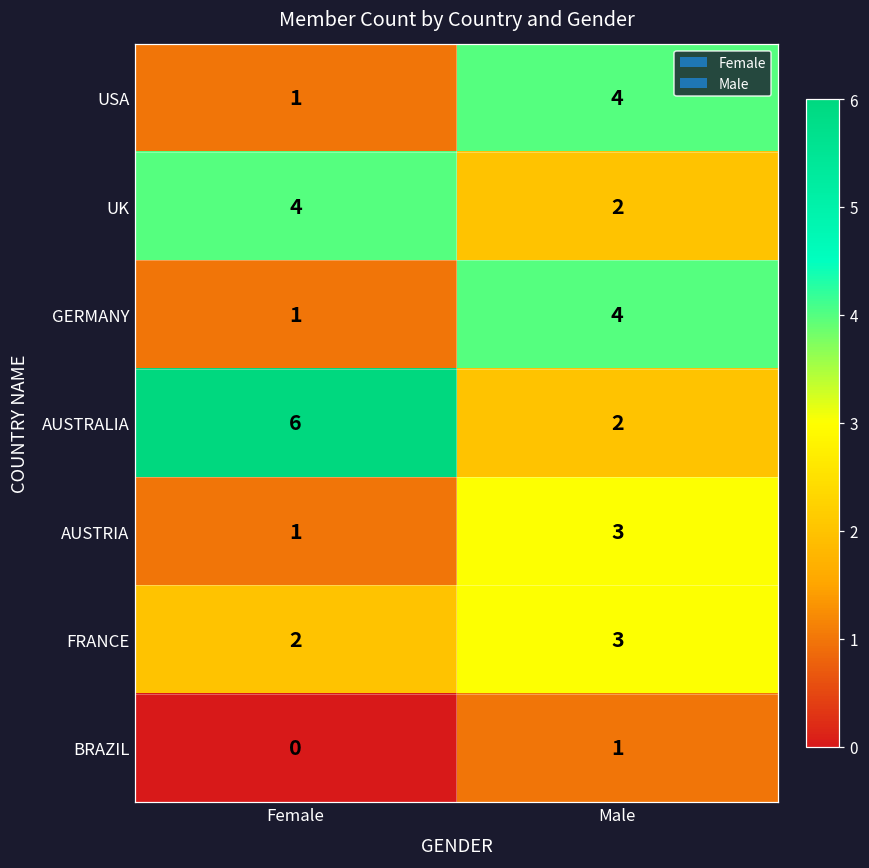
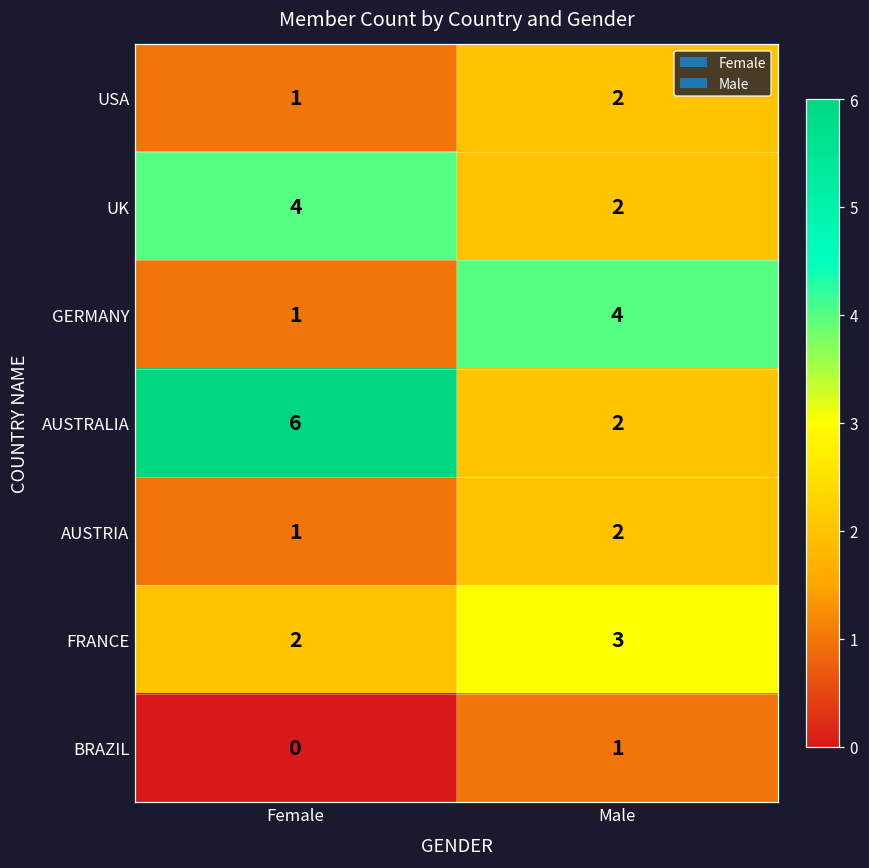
  {
    "USA": {
      "Female": 1,
-     "Male": 4
+     "Male": 2
    },
    "UK": {
      "Female": 4,
      "Male": 2
    },
    "GERMANY": {
      "Female": 1,
      "Male": 4
    },
    "AUSTRALIA": {
      "Female": 6,
      "Male": 2
    },
    "AUSTRIA": {
      "Female": 1,
-     "Male": 3
+     "Male": 2
    },
    "FRANCE": {
      "Female": 2,
      "Male": 3
    },
    "BRAZIL": {
      "Female": 0,
      "Male": 1
    }
  }
